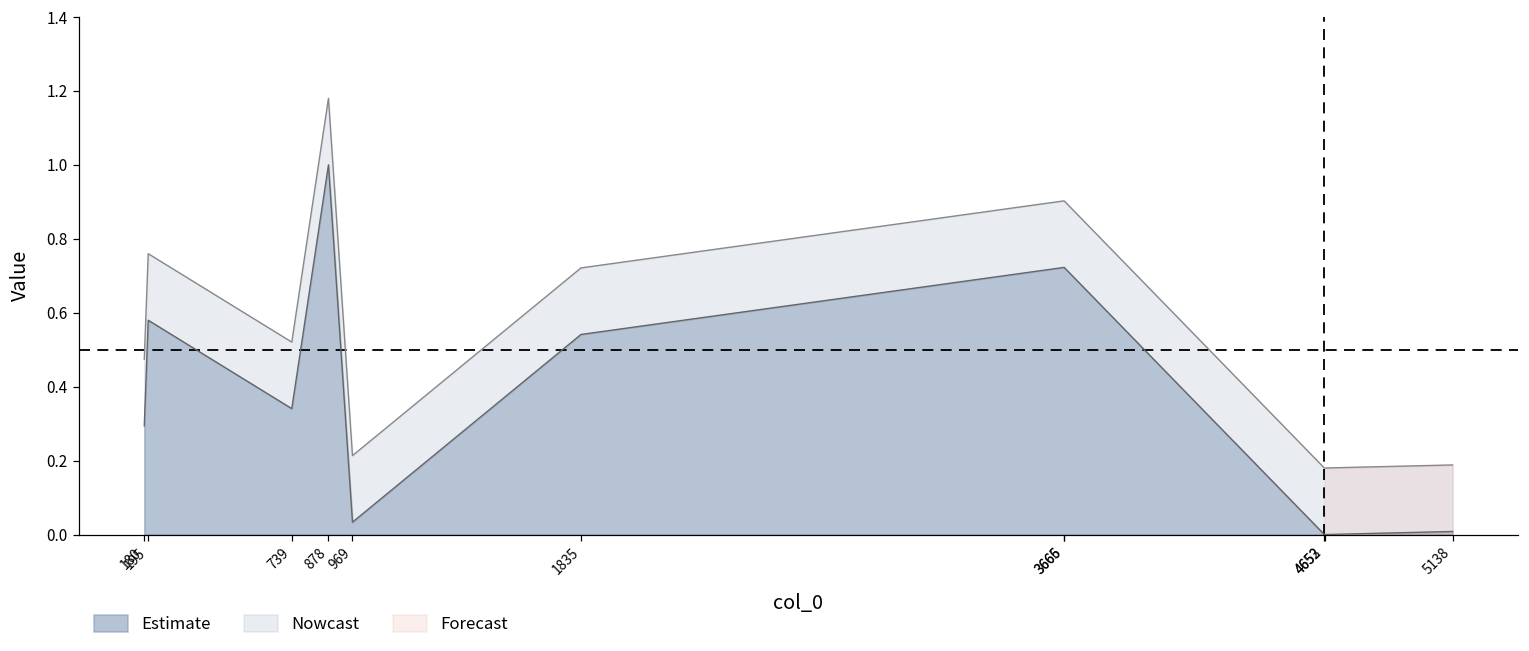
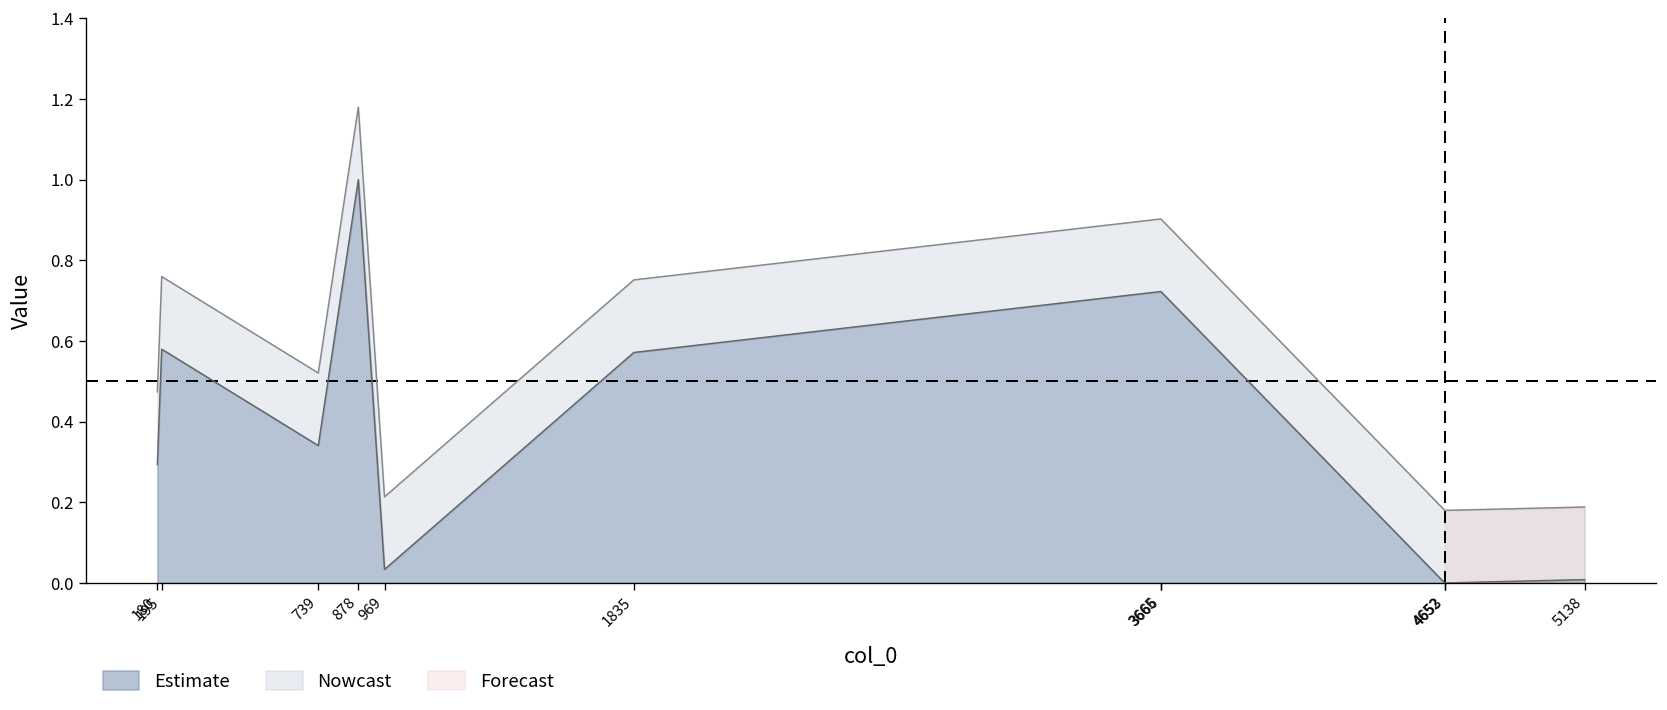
  {
    "Estimate": {
      "180": 0.29,
      "195": 0.58,
      "739": 0.34,
      "878": 1.00,
      "969": 0.03,
-     "1835": 0.54,
+     "1835": 0.57,
      "3665": 0.72,
      "3666": 0.72,
      "4652": 0.00,
      "4653": 0.00,
      "5138": 0.01
    }
  }
